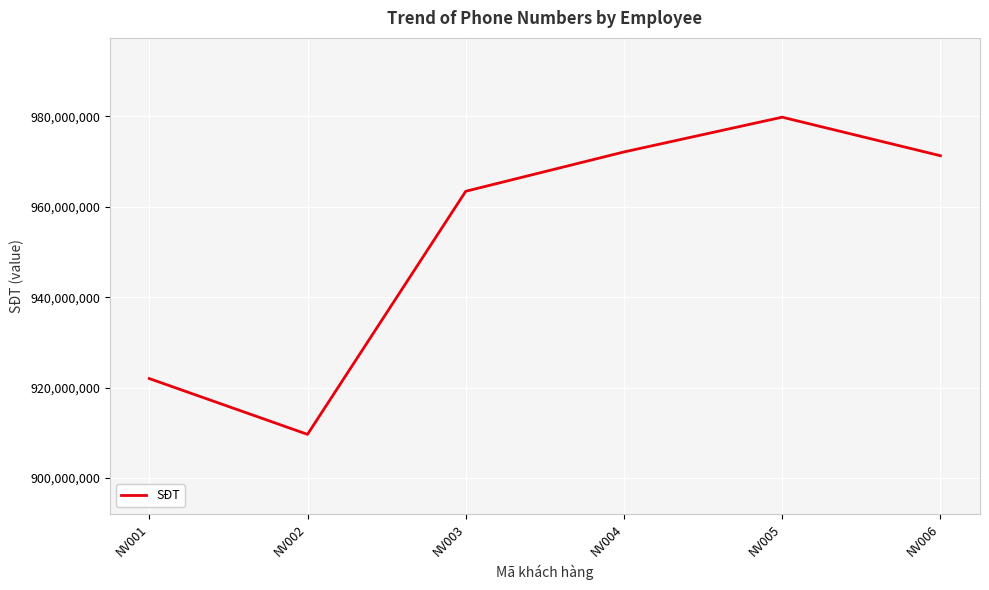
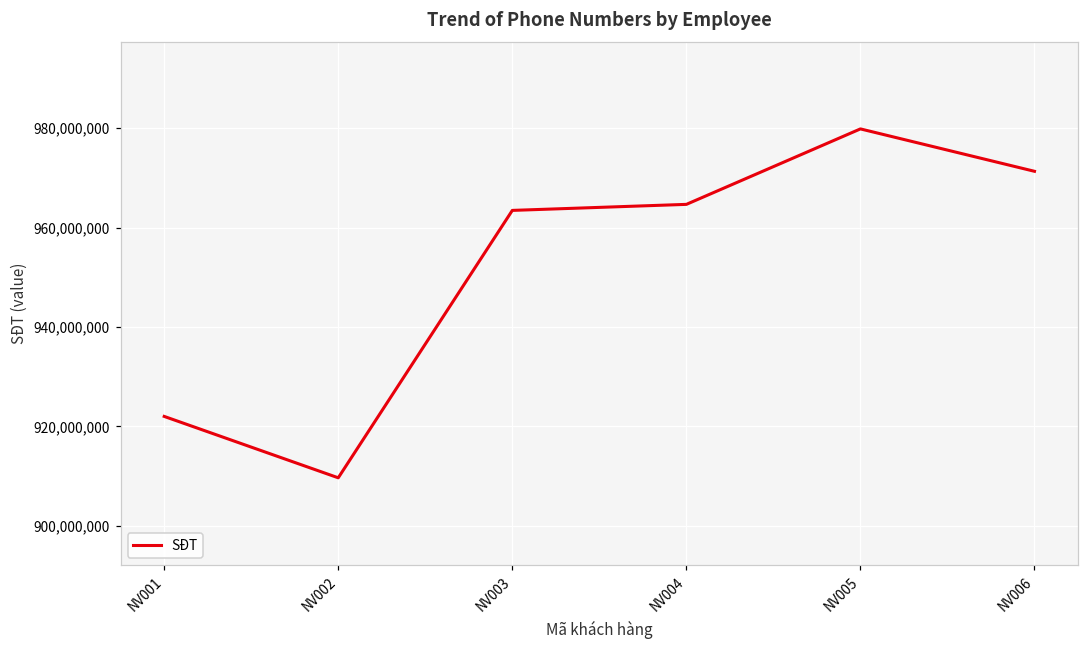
  {
    "NV001": "922,000,000",
    "NV002": "910,000,000",
    "NV003": "963,000,000",
-   "NV004": "972,000,000",
+   "NV004": "965,000,000",
    "NV005": "980,000,000",
    "NV006": "971,000,000"
  }
